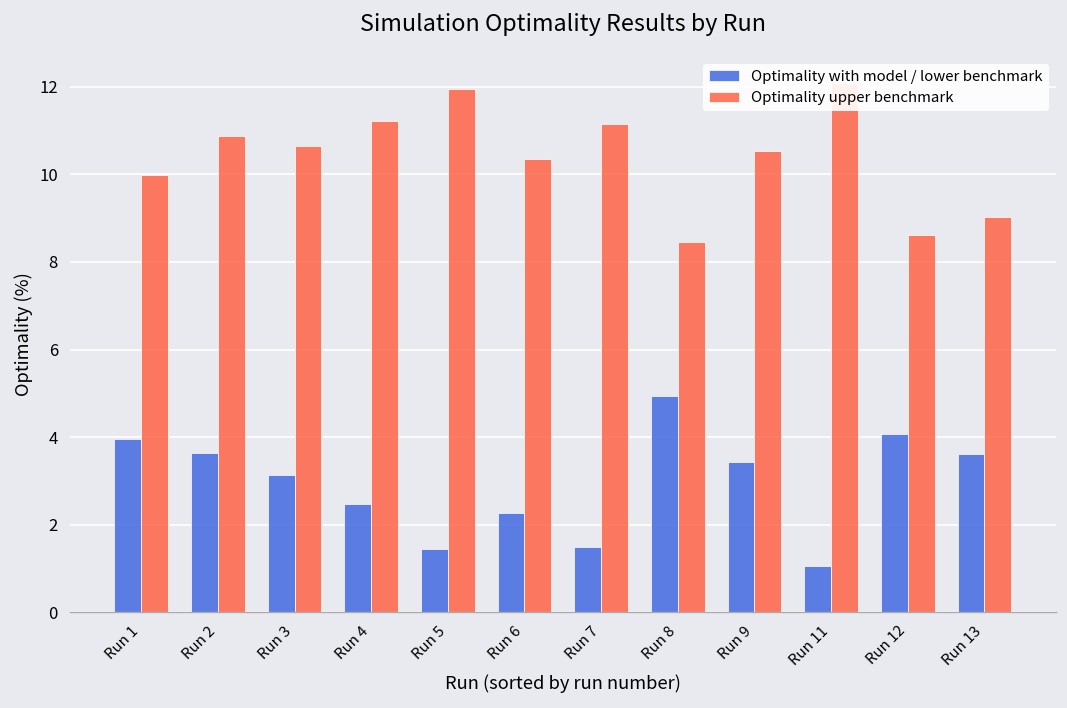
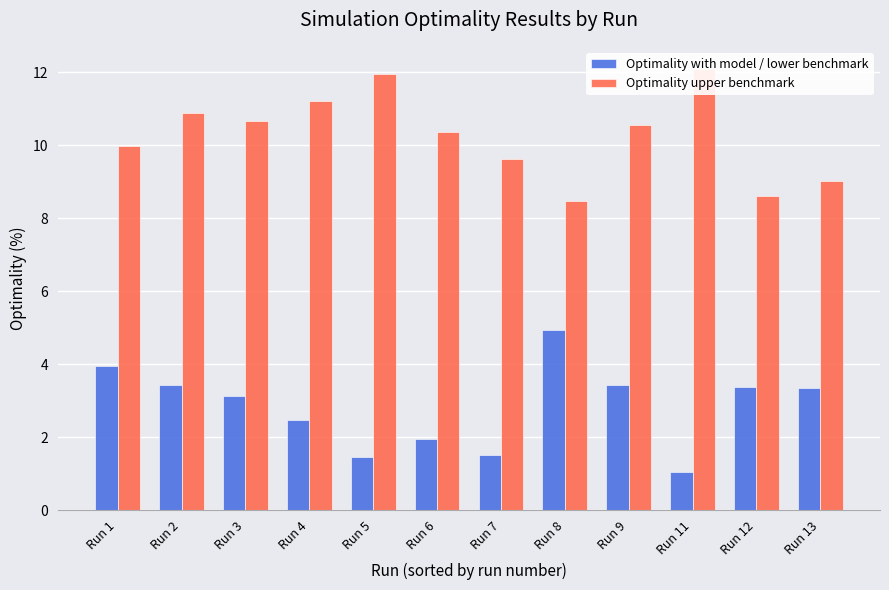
  {
    "Optimality with model / lower benchmark": {
      "Run 1": 4.0,
-     "Run 2": 3.6,
+     "Run 2": 3.4,
      "Run 3": 3.1,
      "Run 4": 2.5,
      "Run 5": 1.5,
-     "Run 6": 2.3,
+     "Run 6": 2.0,
      "Run 7": 1.5,
      "Run 8": 4.9,
      "Run 9": 3.4,
      "Run 11": 1.1,
-     "Run 12": 4.1,
-     "Run 13": 3.6
+     "Run 12": 3.4,
+     "Run 13": 3.4
    },
    "Optimality upper benchmark": {
      "Run 1": 10.0,
      "Run 2": 10.9,
      "Run 3": 10.7,
      "Run 4": 11.2,
      "Run 5": 11.9,
      "Run 6": 10.4,
-     "Run 7": 11.2,
+     "Run 7": 9.6,
      "Run 8": 8.5,
      "Run 9": 10.5,
      "Run 12": 8.6,
      "Run 13": 9.0
    }
  }
